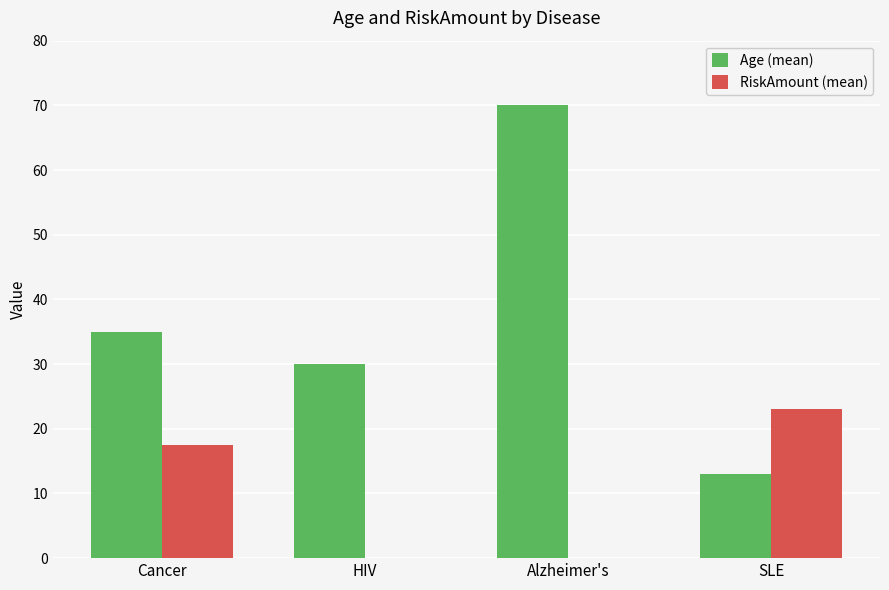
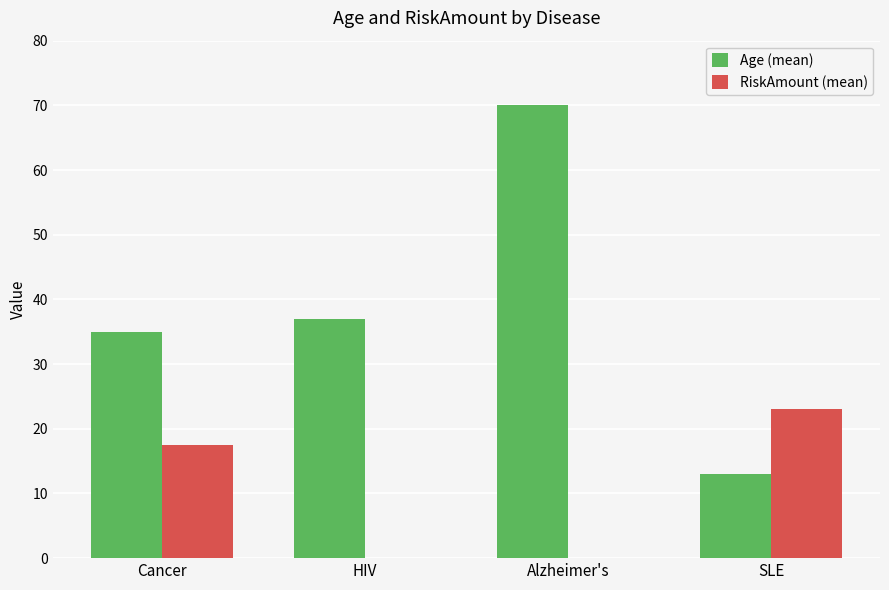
  {
    "Age (mean)": {
      "Cancer": 35,
-     "HIV": 30,
+     "HIV": 37,
      "Alzheimer's": 70,
      "SLE": 13
    },
    "RiskAmount (mean)": {
      "Cancer": 18,
      "HIV": 0,
      "Alzheimer's": 0,
      "SLE": 23
    }
  }
